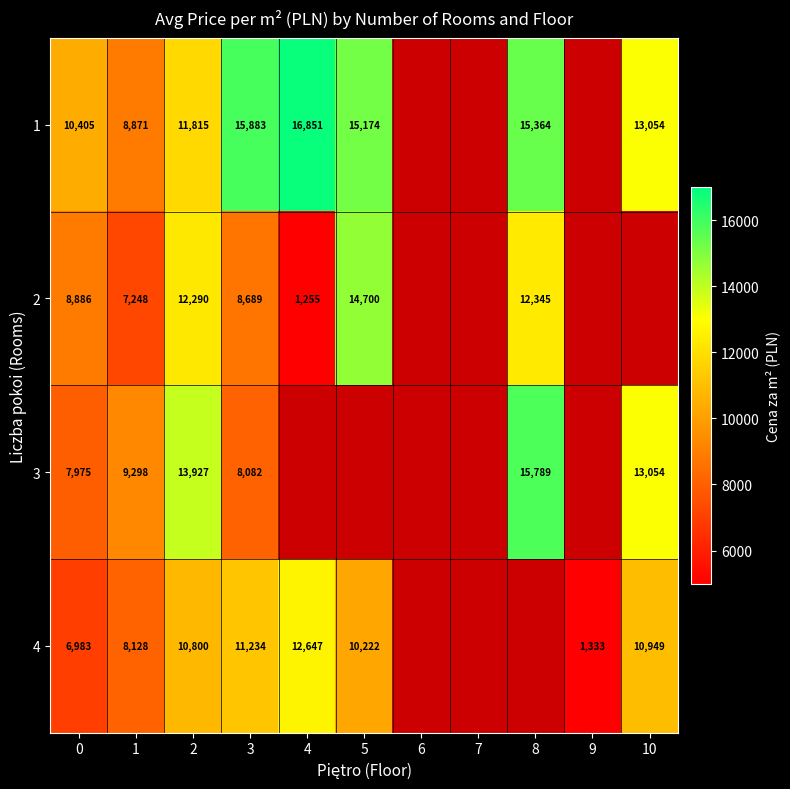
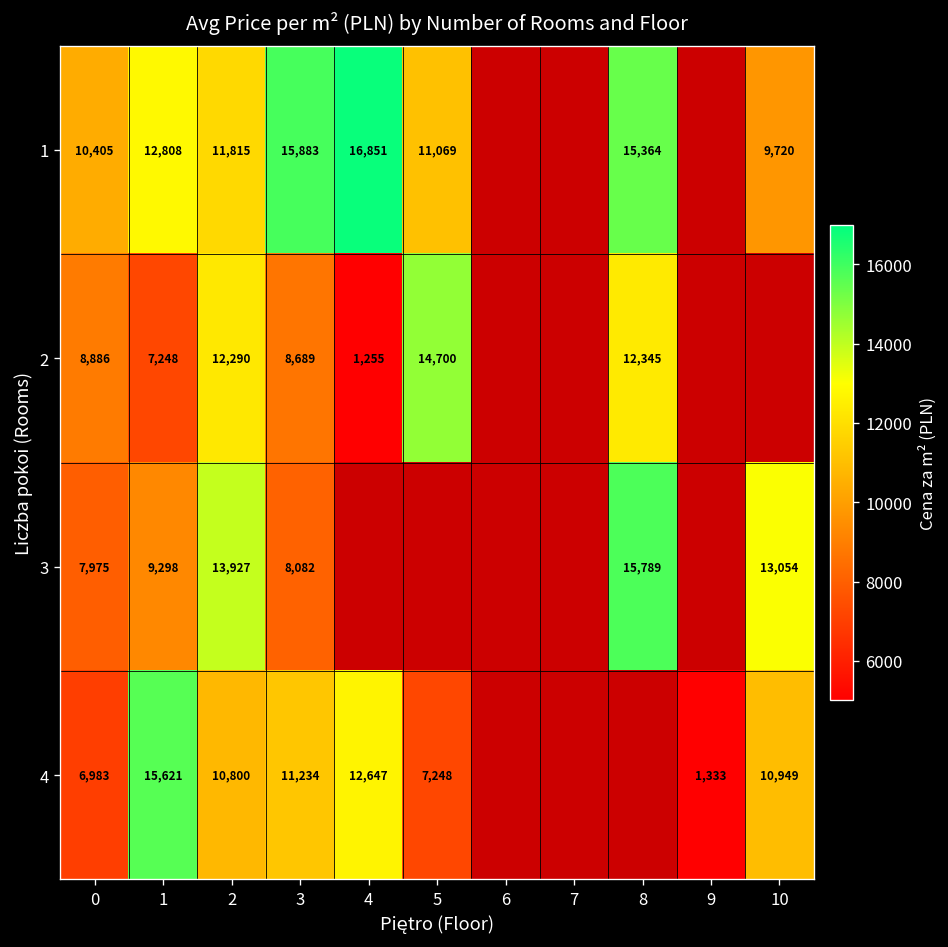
  {
    "1": {
      "0": "10,405",
-     "1": "8,871",
+     "1": "12,808",
      "2": "11,815",
      "3": "15,883",
      "4": "16,851",
-     "5": "15,174",
+     "5": "11,069",
      "8": "15,364",
-     "10": "13,054"
+     "10": "9,720"
    },
    "2": {
      "0": "8,886",
      "1": "7,248",
      "2": "12,290",
      "3": "8,689",
      "4": "1,255",
      "5": "14,700",
      "8": "12,345"
    },
    "3": {
      "0": "7,975",
      "1": "9,298",
      "2": "13,927",
      "3": "8,082",
      "8": "15,789",
      "10": "13,054"
    },
    "4": {
      "0": "6,983",
-     "1": "8,128",
+     "1": "15,621",
      "2": "10,800",
      "3": "11,234",
      "4": "12,647",
-     "5": "10,222",
+     "5": "7,248",
      "9": "1,333",
      "10": "10,949"
    }
  }
